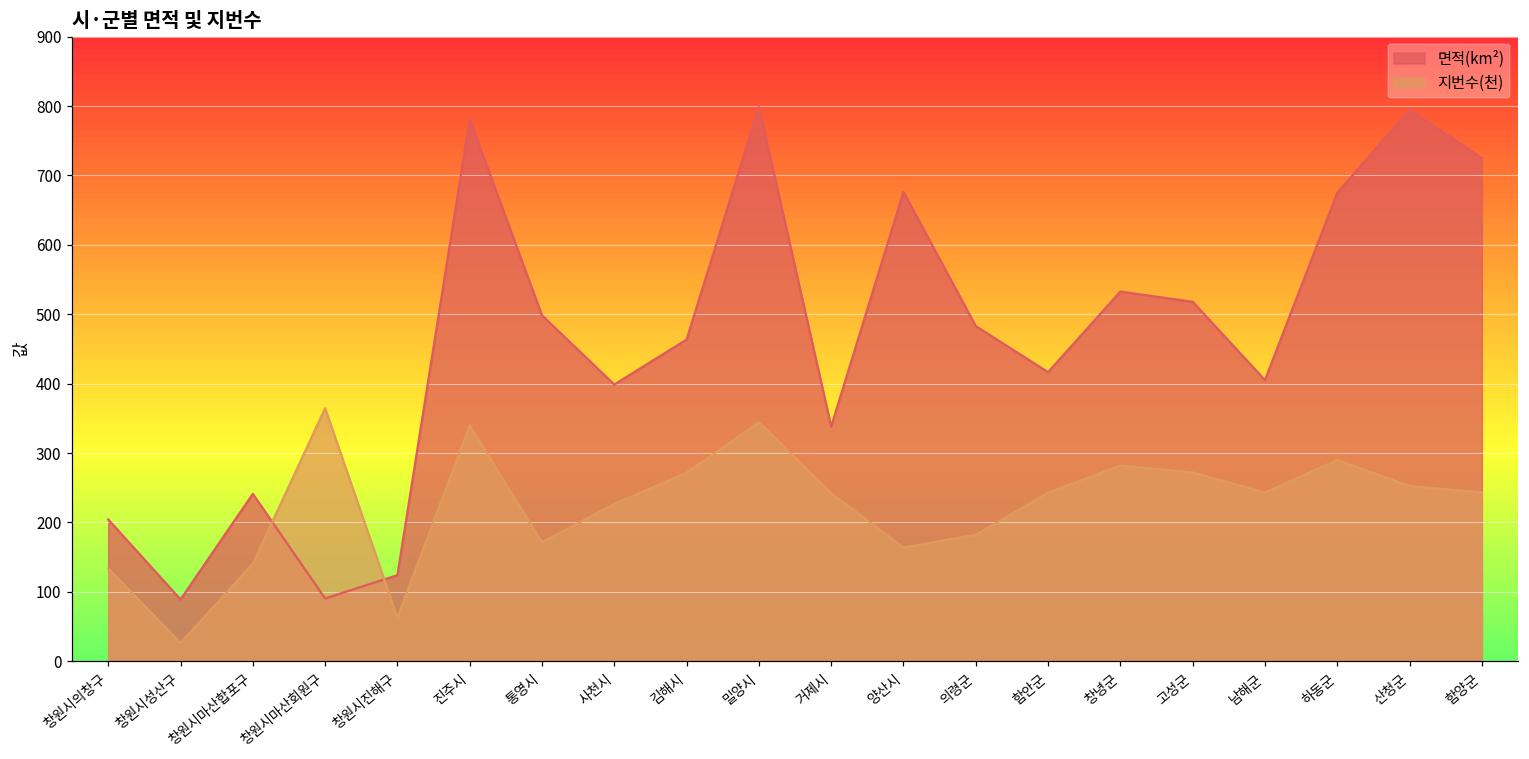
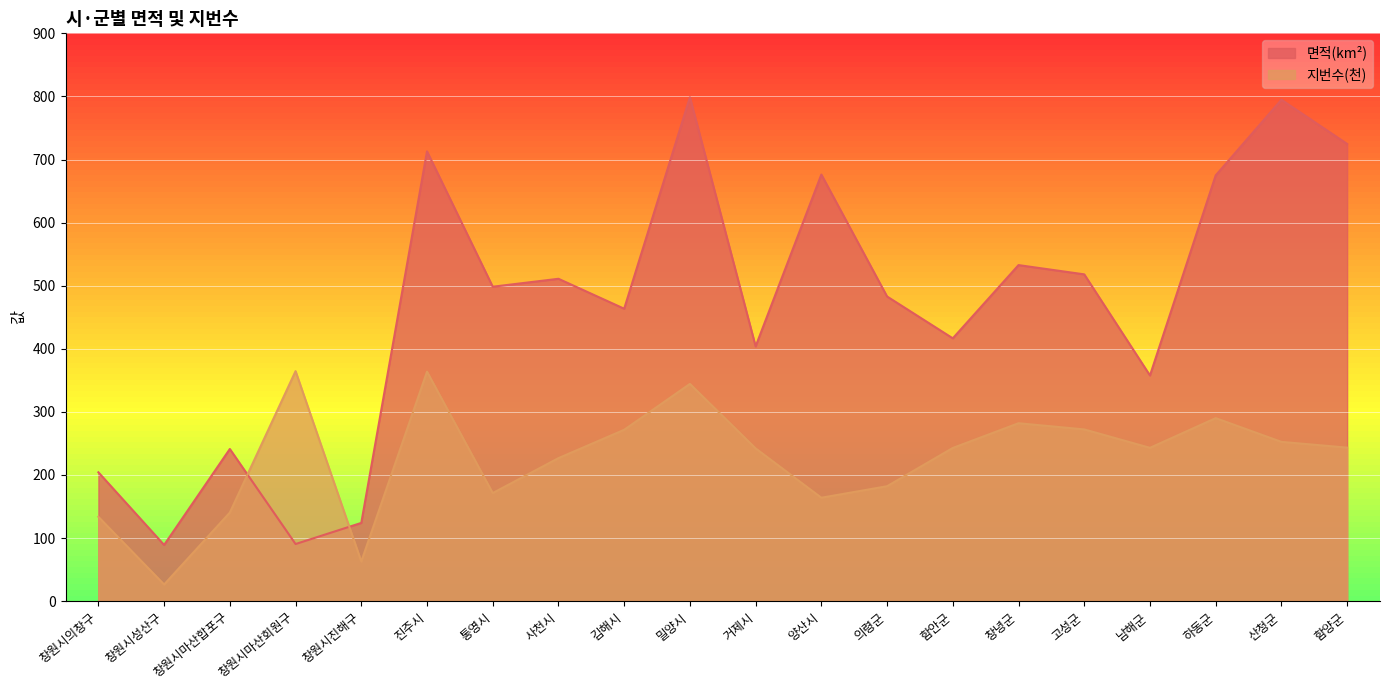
  {
    "면적(km²)": {
      "창원시의창구": 200,
      "창원시성산구": 90,
      "창원시마산합포구": 240,
      "창원시마산회원구": 90,
      "창원시진해구": 120,
-     "진주시": 780,
+     "진주시": 710,
      "통영시": 500,
-     "사천시": 400,
+     "사천시": 510,
      "김해시": 460,
      "밀양시": 800,
-     "거제시": 340,
+     "거제시": 400,
      "양산시": 680,
      "의령군": 480,
      "함안군": 420,
      "창녕군": 530,
      "고성군": 520,
-     "남해군": 410,
+     "남해군": 360,
      "하동군": 670,
      "산청군": 790,
      "함양군": 720
    },
    "지번수(천)": {
      "창원시의창구": 130,
      "창원시성산구": 30,
      "창원시마산합포구": 140,
      "창원시마산회원구": 360,
      "창원시진해구": 60,
-     "진주시": 340,
+     "진주시": 360,
      "통영시": 170,
      "사천시": 230,
      "김해시": 270,
      "밀양시": 340,
      "거제시": 240,
      "양산시": 160,
      "의령군": 180,
      "함안군": 240,
      "창녕군": 280,
      "고성군": 270,
      "남해군": 240,
      "하동군": 290,
      "산청군": 250,
      "함양군": 240
    }
  }
